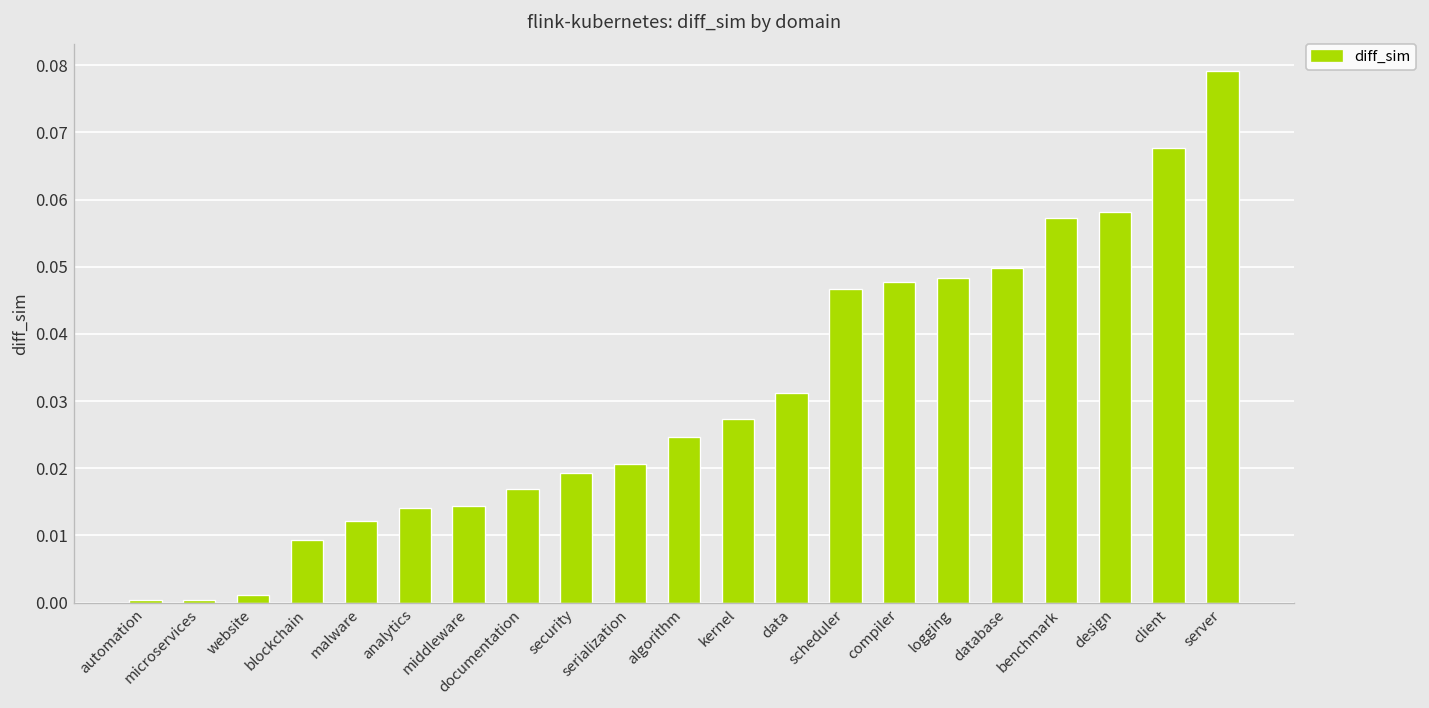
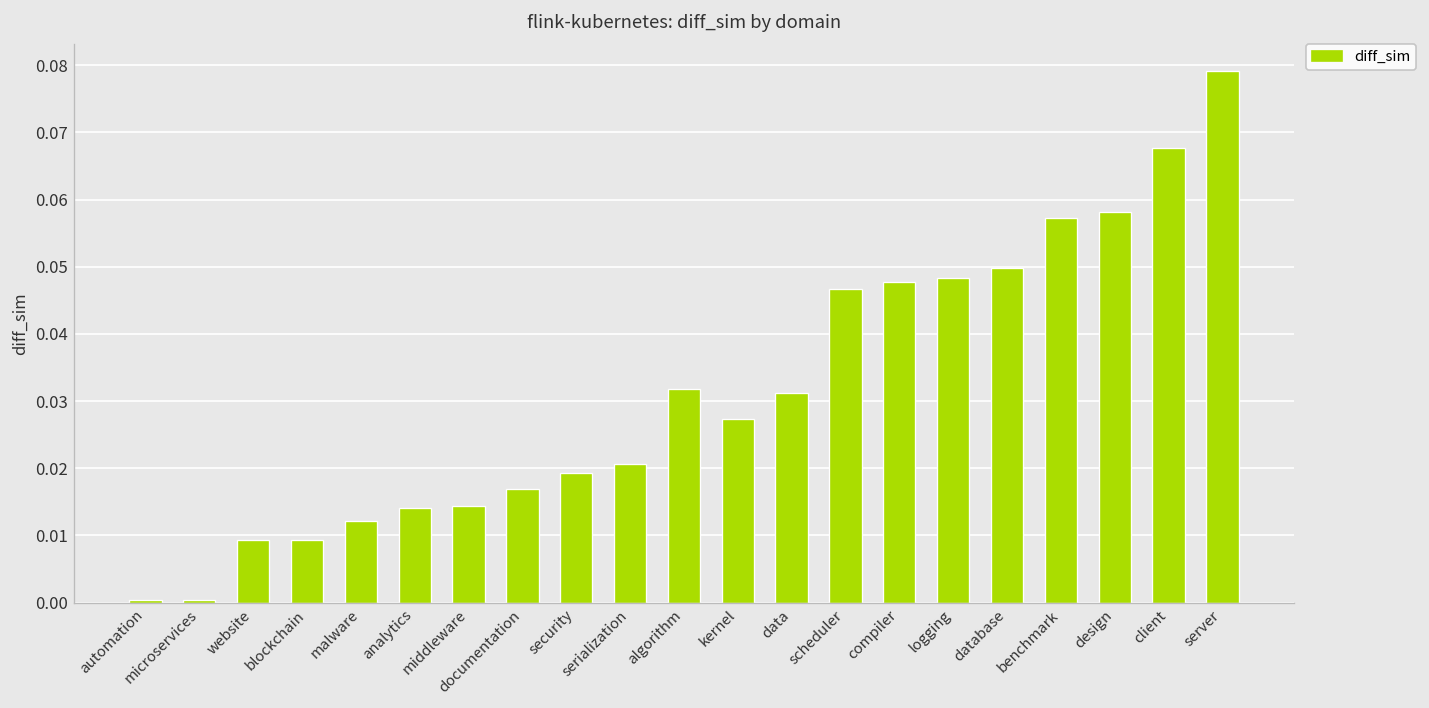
  {
    "microservices": 0.000,
-   "website": 0.001,
+   "website": 0.009,
    "blockchain": 0.009,
    "malware": 0.012,
    "analytics": 0.014,
    "middleware": 0.014,
    "documentation": 0.017,
    "security": 0.019,
    "serialization": 0.021,
-   "algorithm": 0.025,
+   "algorithm": 0.032,
    "kernel": 0.027,
    "data": 0.031,
    "scheduler": 0.047,
    "compiler": 0.048,
    "logging": 0.048,
    "database": 0.050,
    "benchmark": 0.057,
    "design": 0.058,
    "client": 0.068,
    "server": 0.079
  }
